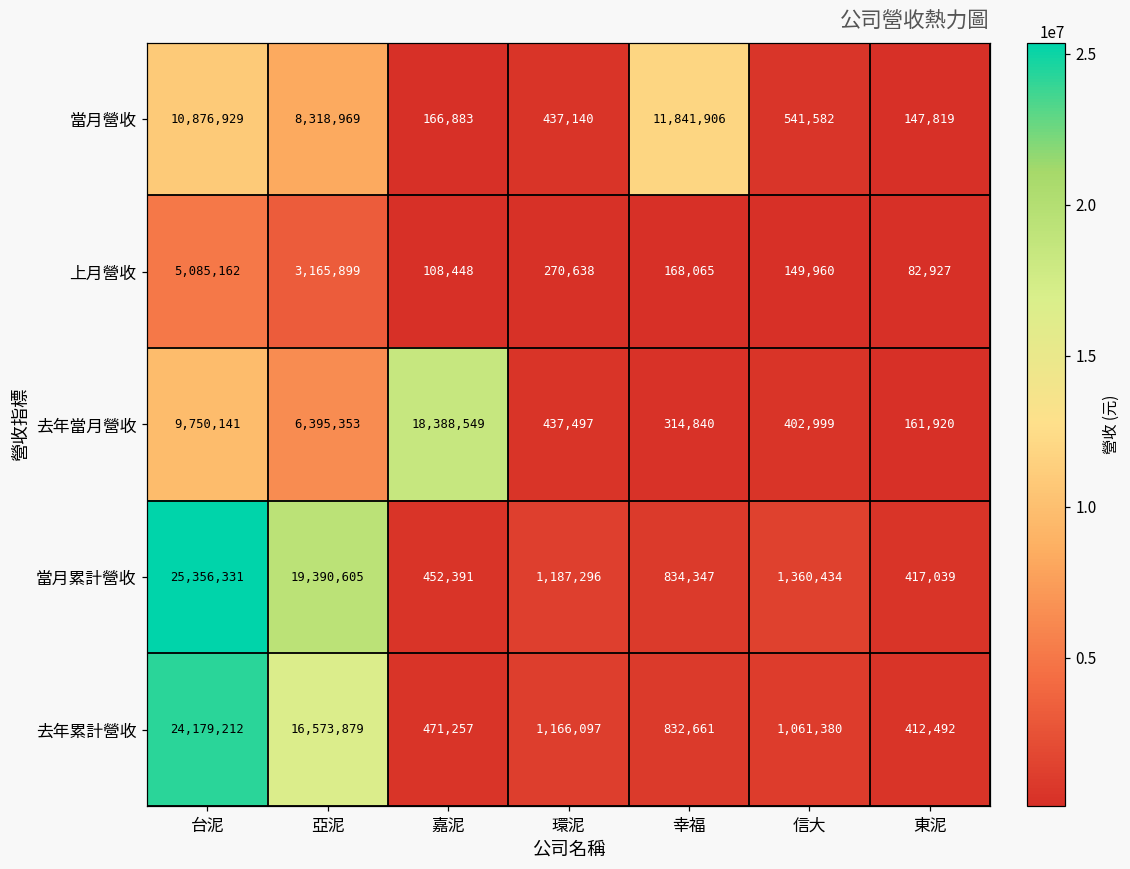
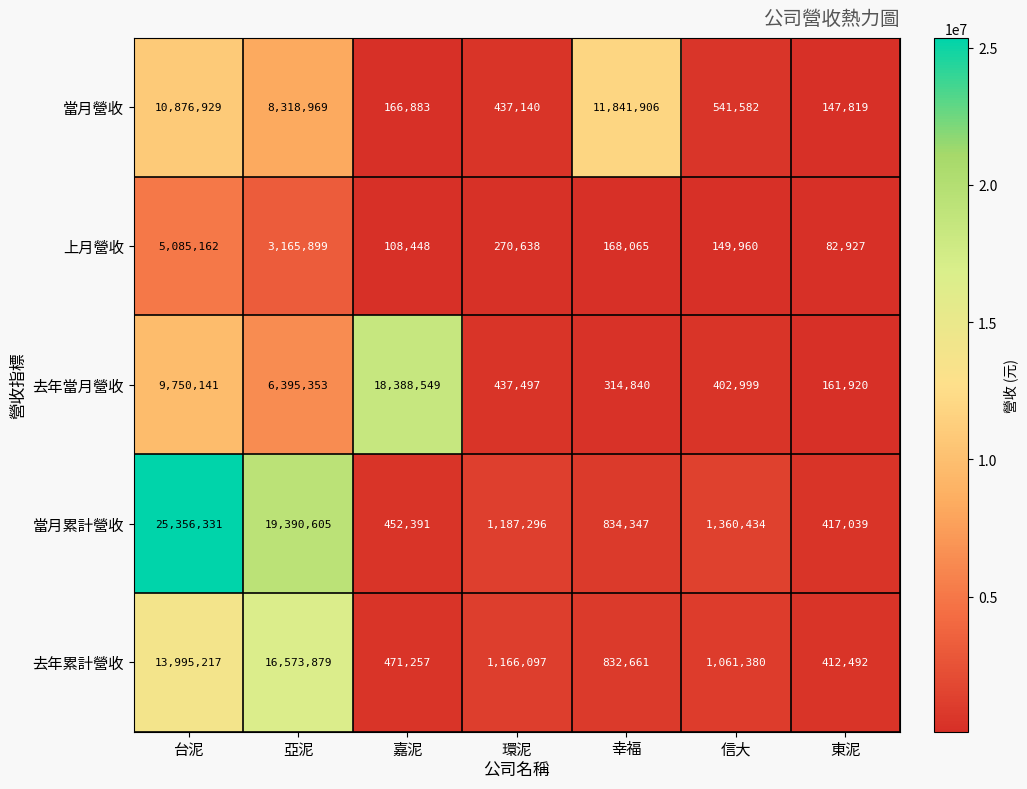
  {
    "當月營收": {
      "台泥": "10,876,929",
      "亞泥": "8,318,969",
      "嘉泥": "166,883",
      "環泥": "437,140",
      "幸福": "11,841,906",
      "信大": "541,582",
      "東泥": "147,819"
    },
    "上月營收": {
      "台泥": "5,085,162",
      "亞泥": "3,165,899",
      "嘉泥": "108,448",
      "環泥": "270,638",
      "幸福": "168,065",
      "信大": "149,960",
      "東泥": "82,927"
    },
    "去年當月營收": {
      "台泥": "9,750,141",
      "亞泥": "6,395,353",
      "嘉泥": "18,388,549",
      "環泥": "437,497",
      "幸福": "314,840",
      "信大": "402,999",
      "東泥": "161,920"
    },
    "當月累計營收": {
      "台泥": "25,356,331",
      "亞泥": "19,390,605",
      "嘉泥": "452,391",
      "環泥": "1,187,296",
      "幸福": "834,347",
      "信大": "1,360,434",
      "東泥": "417,039"
    },
    "去年累計營收": {
-     "台泥": "24,179,212",
+     "台泥": "13,995,217",
      "亞泥": "16,573,879",
      "嘉泥": "471,257",
      "環泥": "1,166,097",
      "幸福": "832,661",
      "信大": "1,061,380",
      "東泥": "412,492"
    }
  }
